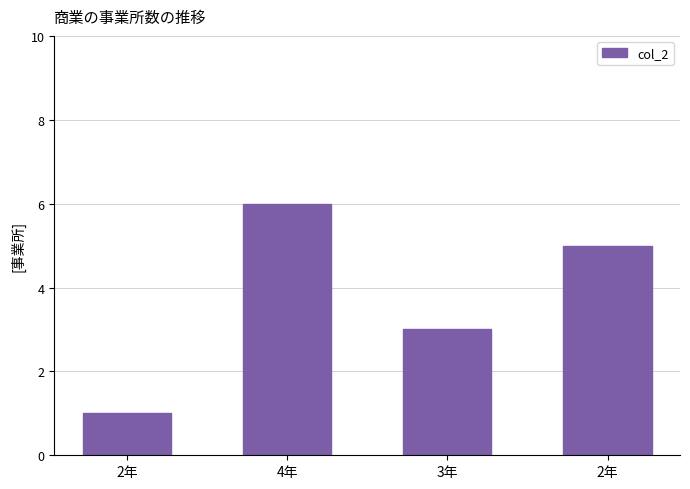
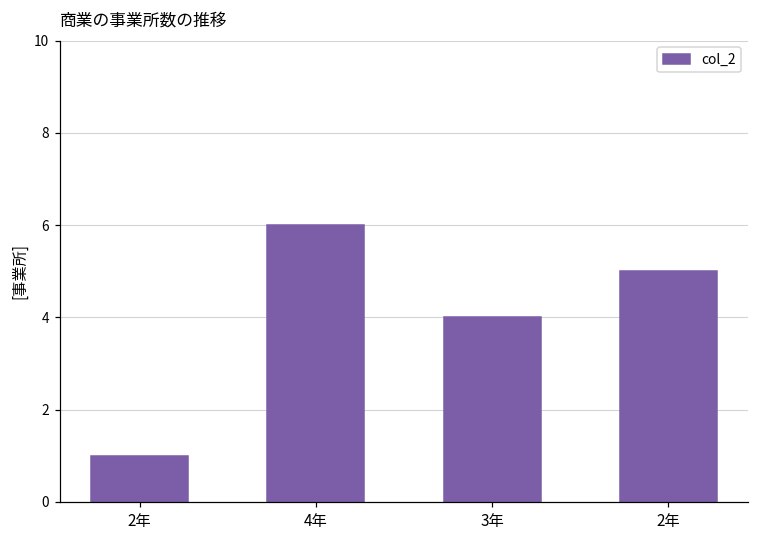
  {
    "4年": 6,
-   "3年": 3
+   "3年": 4
  }
